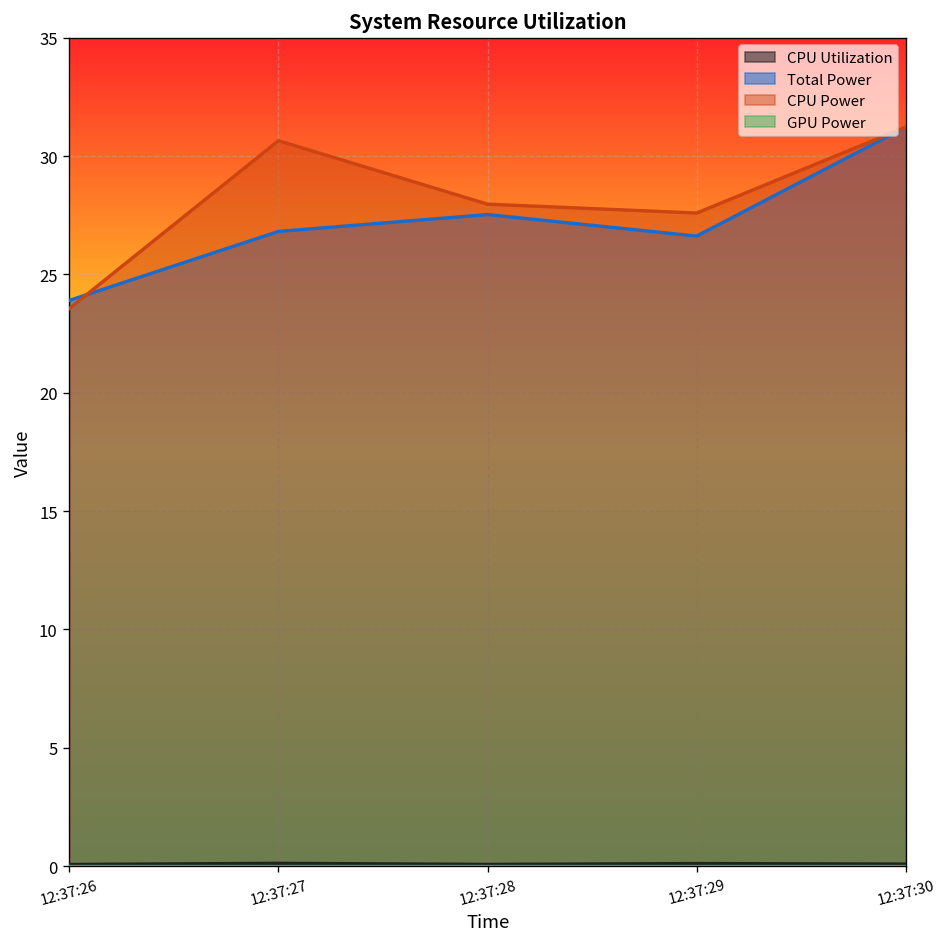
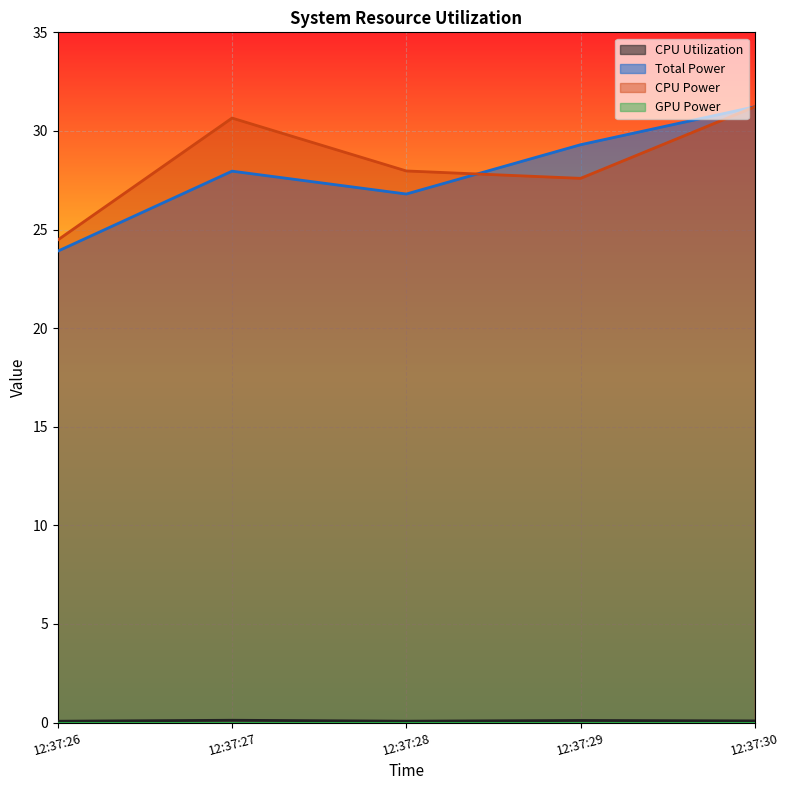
  {
    "Total Power": {
      "12:37:26": 23.9,
-     "12:37:27": 26.8,
-     "12:37:28": 27.5,
-     "12:37:29": 26.6
+     "12:37:27": 28.0,
+     "12:37:28": 26.8,
+     "12:37:29": 29.3
    },
    "CPU Power": {
-     "12:37:26": 23.6,
+     "12:37:26": 24.5,
      "12:37:27": 30.7,
      "12:37:28": 28.0,
      "12:37:29": 27.6
    }
  }
